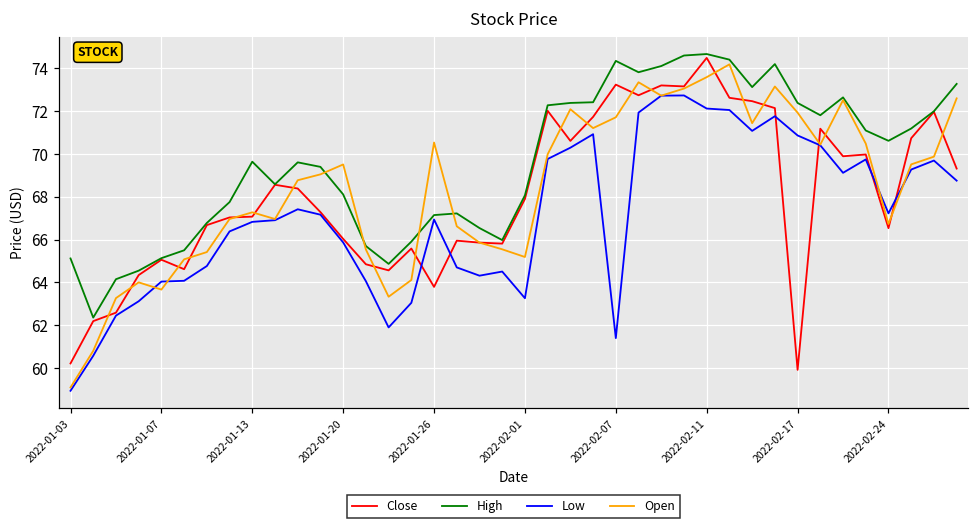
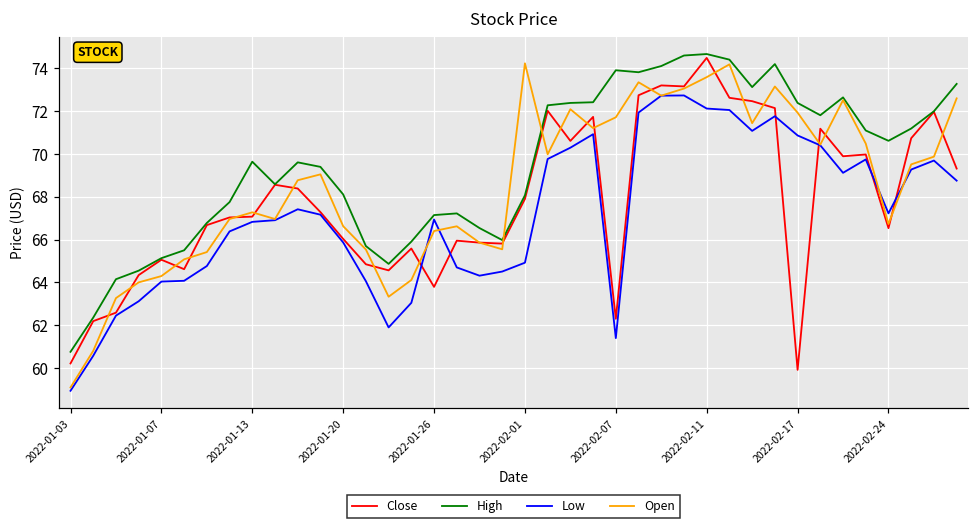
  {
    "Close": {
      "2022-01-03": 60.2,
      "2022-01-13": 67.1,
      "2022-01-20": 66.0,
      "2022-01-26": 63.8,
      "2022-02-01": 67.9,
-     "2022-02-07": 73.2,
+     "2022-02-07": 62.3,
      "2022-02-11": 74.5,
      "2022-02-17": 59.9,
      "2022-02-24": 66.5
    },
    "High": {
-     "2022-01-03": 65.1,
+     "2022-01-03": 60.8,
      "2022-01-13": 69.6,
      "2022-01-20": 68.1,
      "2022-01-26": 67.1,
      "2022-02-01": 68.1,
-     "2022-02-07": 74.3,
+     "2022-02-07": 73.9,
      "2022-02-11": 74.6,
      "2022-02-17": 72.4,
      "2022-02-24": 70.6
    },
    "Low": {
      "2022-01-03": 58.9,
      "2022-01-07": 64.0,
      "2022-01-13": 66.8,
      "2022-01-20": 65.9,
      "2022-01-26": 66.9,
-     "2022-02-01": 63.3,
+     "2022-02-01": 64.9,
      "2022-02-07": 61.4,
      "2022-02-11": 72.1,
      "2022-02-17": 70.9,
      "2022-02-24": 67.2
    },
    "Open": {
      "2022-01-03": 59.1,
-     "2022-01-07": 63.7,
+     "2022-01-07": 64.3,
      "2022-01-13": 67.3,
-     "2022-01-20": 69.5,
-     "2022-01-26": 70.5,
-     "2022-02-01": 65.2,
+     "2022-01-20": 66.6,
+     "2022-01-26": 66.4,
+     "2022-02-01": 74.2,
      "2022-02-07": 71.7,
      "2022-02-11": 73.6,
      "2022-02-17": 71.9,
      "2022-02-24": 66.7
    }
  }
